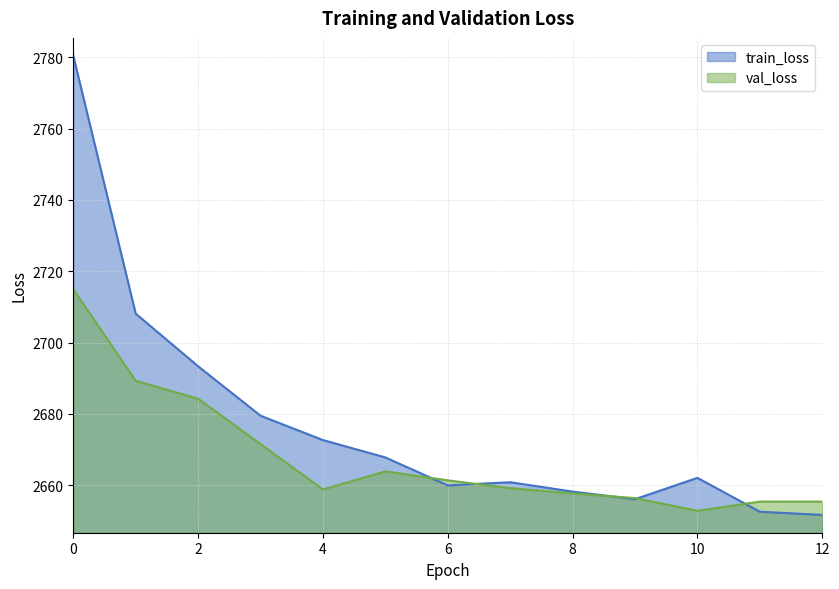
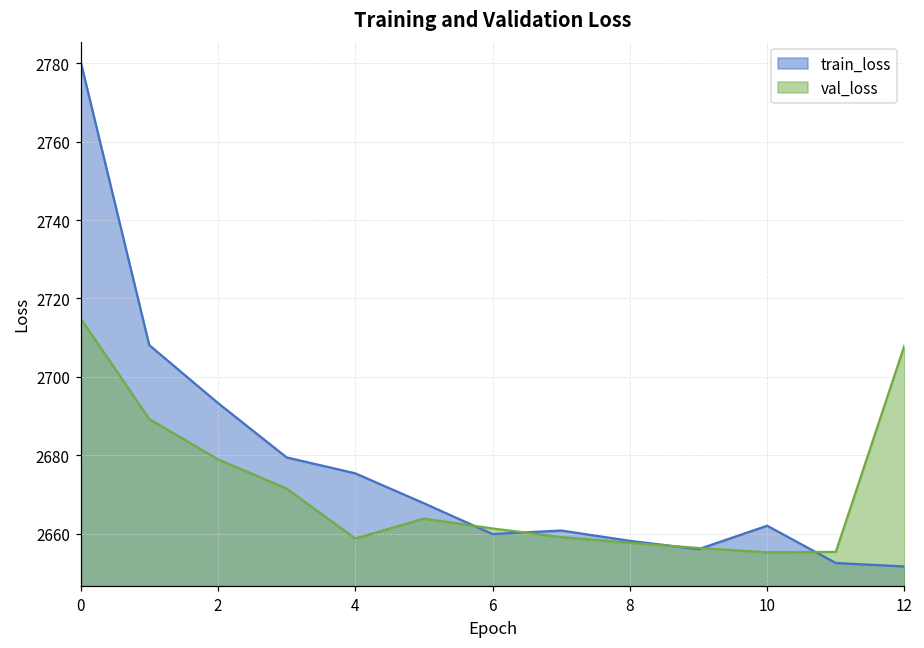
  {
    "train_loss": {
      "0": 2780,
      "2": 2693,
-     "4": 2673,
+     "4": 2675,
      "6": 2660,
      "10": 2662,
      "12": 2652
    },
    "val_loss": {
      "0": 2715,
-     "2": 2684,
+     "2": 2679,
      "4": 2659,
      "6": 2661,
-     "10": 2653,
-     "12": 2655
+     "10": 2655,
+     "12": 2708
    }
  }
